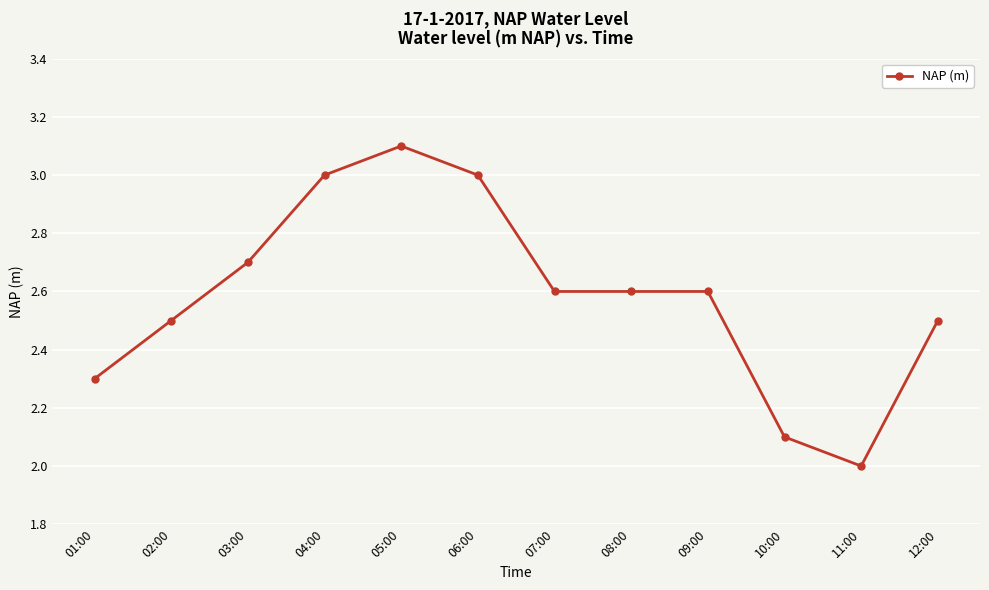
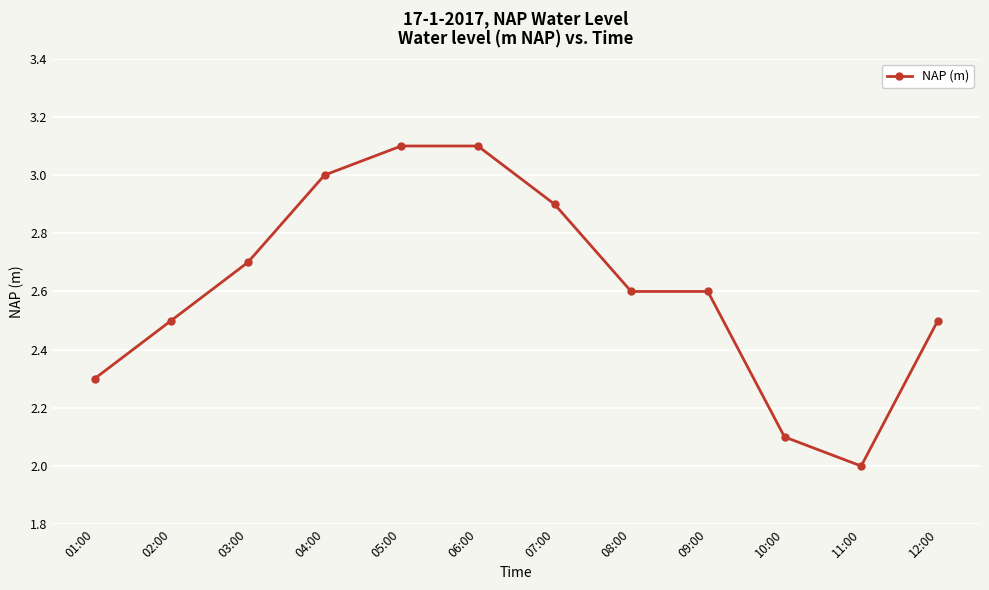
  {
    "01:00": 2.3,
    "02:00": 2.5,
    "03:00": 2.7,
    "04:00": 3.0,
    "05:00": 3.1,
-   "06:00": 3.0,
-   "07:00": 2.6,
+   "06:00": 3.1,
+   "07:00": 2.9,
    "08:00": 2.6,
    "09:00": 2.6,
    "10:00": 2.1,
    "11:00": 2.0,
    "12:00": 2.5
  }
